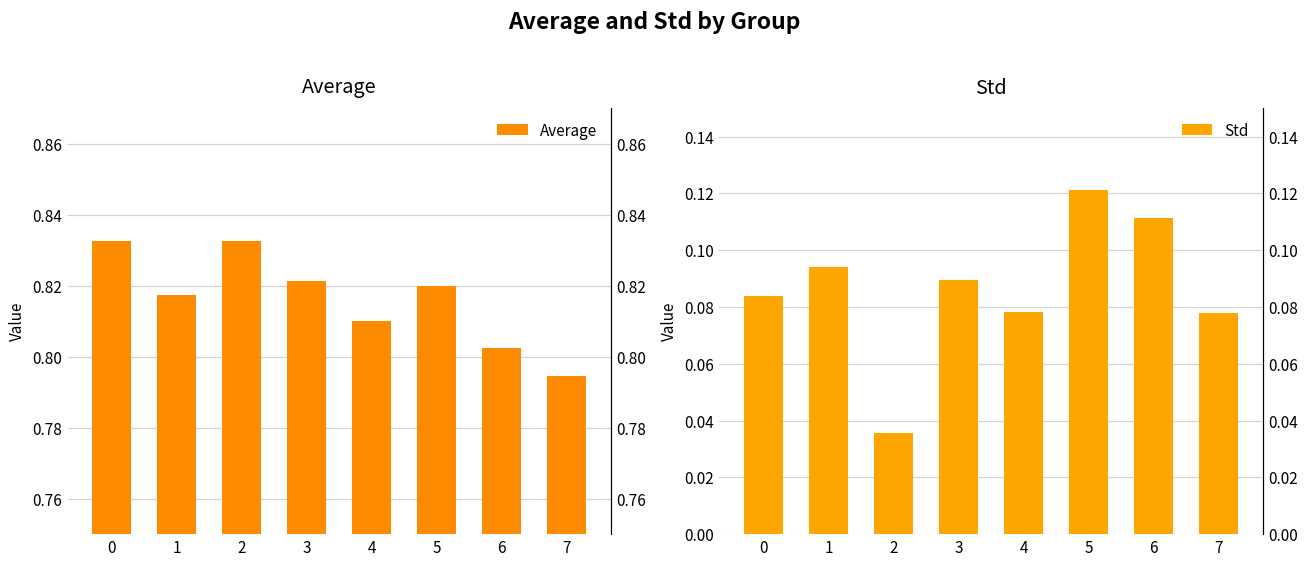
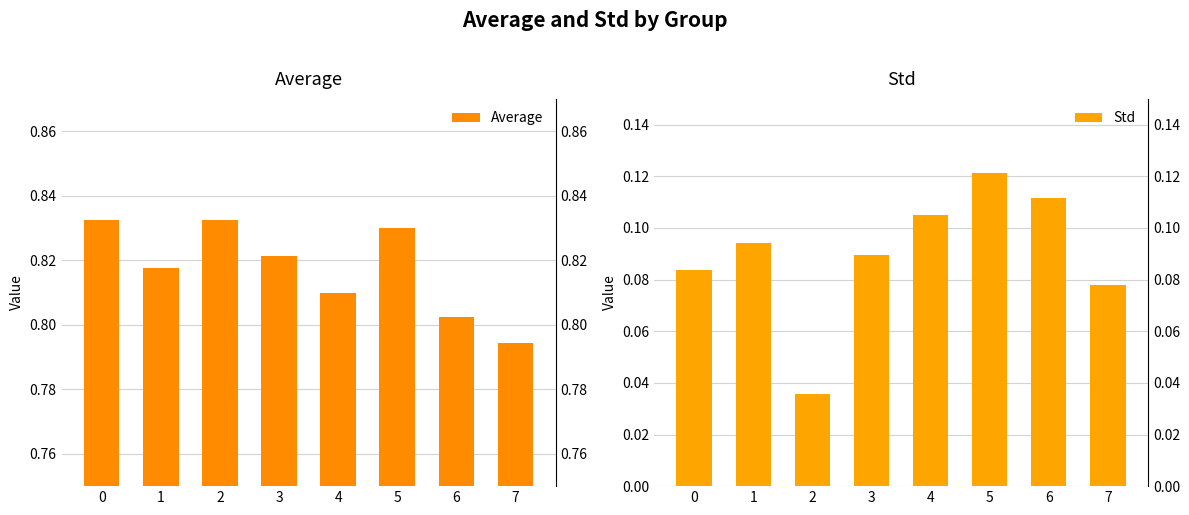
  {
    "Average": {
      "0": 0.832,
      "1": 0.818,
      "2": 0.832,
      "3": 0.821,
      "4": 0.81,
-     "5": 0.82,
+     "5": 0.83,
      "6": 0.802,
      "7": 0.794
    },
    "Std": {
      "0": 0.084,
      "1": 0.094,
      "2": 0.036,
      "3": 0.089,
-     "4": 0.078,
+     "4": 0.105,
      "5": 0.121,
      "6": 0.111,
      "7": 0.078
    }
  }
